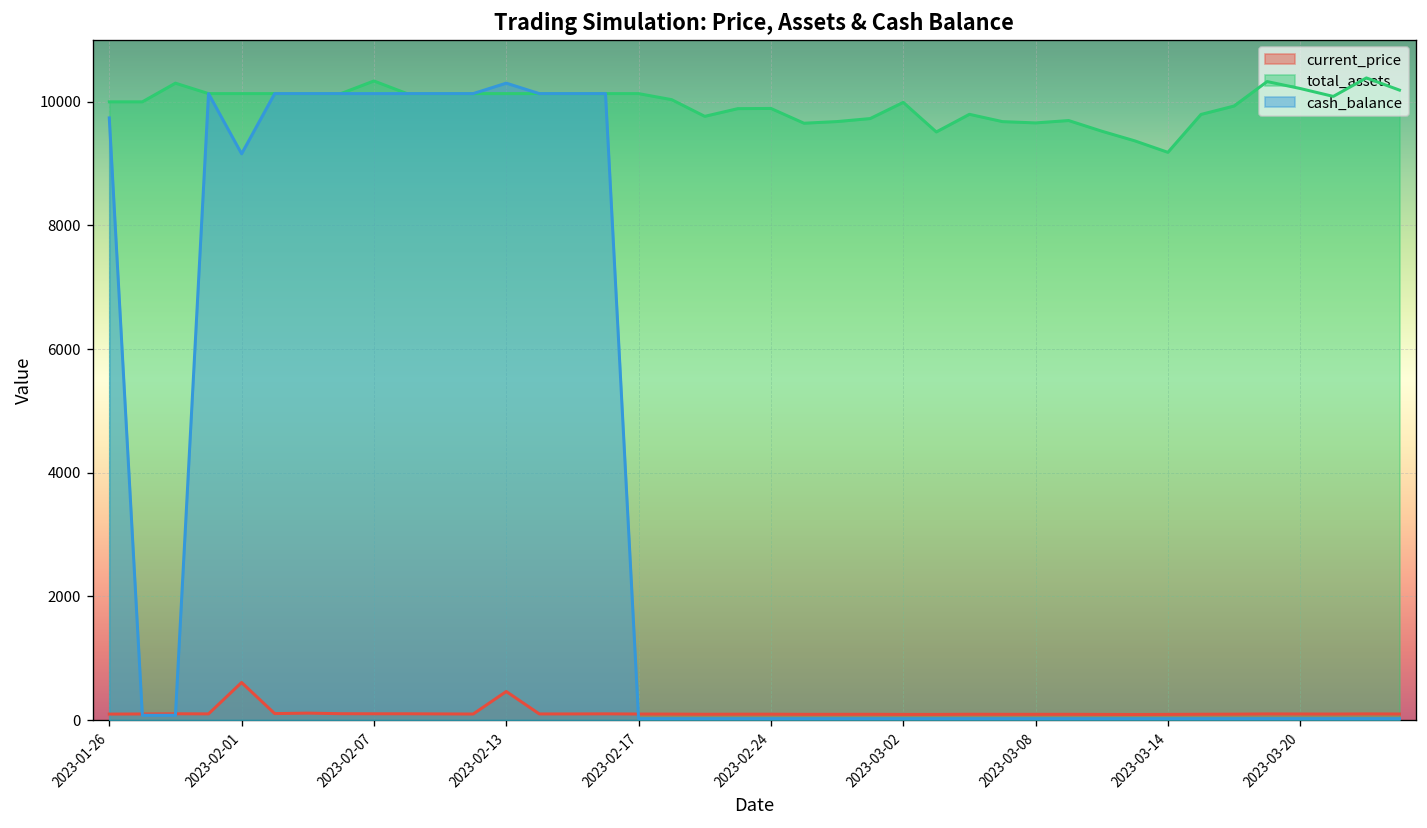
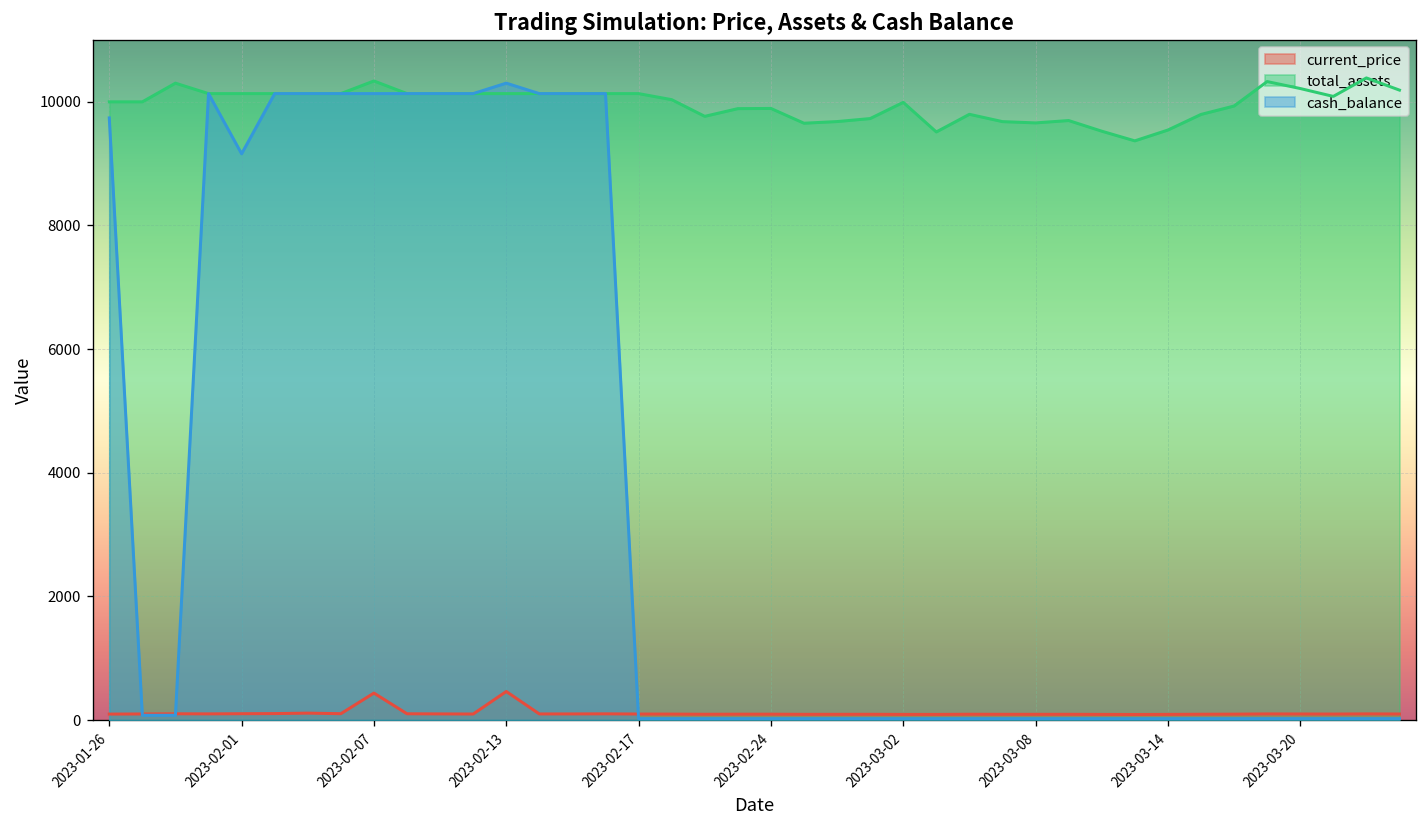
  {
    "current_price": {
      "2023-01-26": 100,
-     "2023-02-01": 600,
-     "2023-02-07": 100,
+     "2023-02-01": 100,
+     "2023-02-07": 400,
      "2023-02-13": 500,
      "2023-02-17": 100,
      "2023-02-24": 100,
      "2023-03-02": 100,
      "2023-03-08": 100,
      "2023-03-14": 100,
      "2023-03-20": 100
    },
    "total_assets": {
      "2023-01-26": 10000,
      "2023-02-01": 10100,
      "2023-02-07": 10300,
      "2023-02-13": 10100,
      "2023-02-17": 10100,
      "2023-02-24": 9900,
      "2023-03-02": 10000,
      "2023-03-08": 9700,
-     "2023-03-14": 9200
+     "2023-03-14": 9500
    },
    "cash_balance": {
      "2023-01-26": 9700,
      "2023-02-01": 9200,
      "2023-02-07": 10100,
      "2023-02-13": 10300,
      "2023-02-17": 0,
      "2023-02-24": 0,
      "2023-03-02": 0,
      "2023-03-08": 0,
      "2023-03-14": 0,
      "2023-03-20": 0
    }
  }
